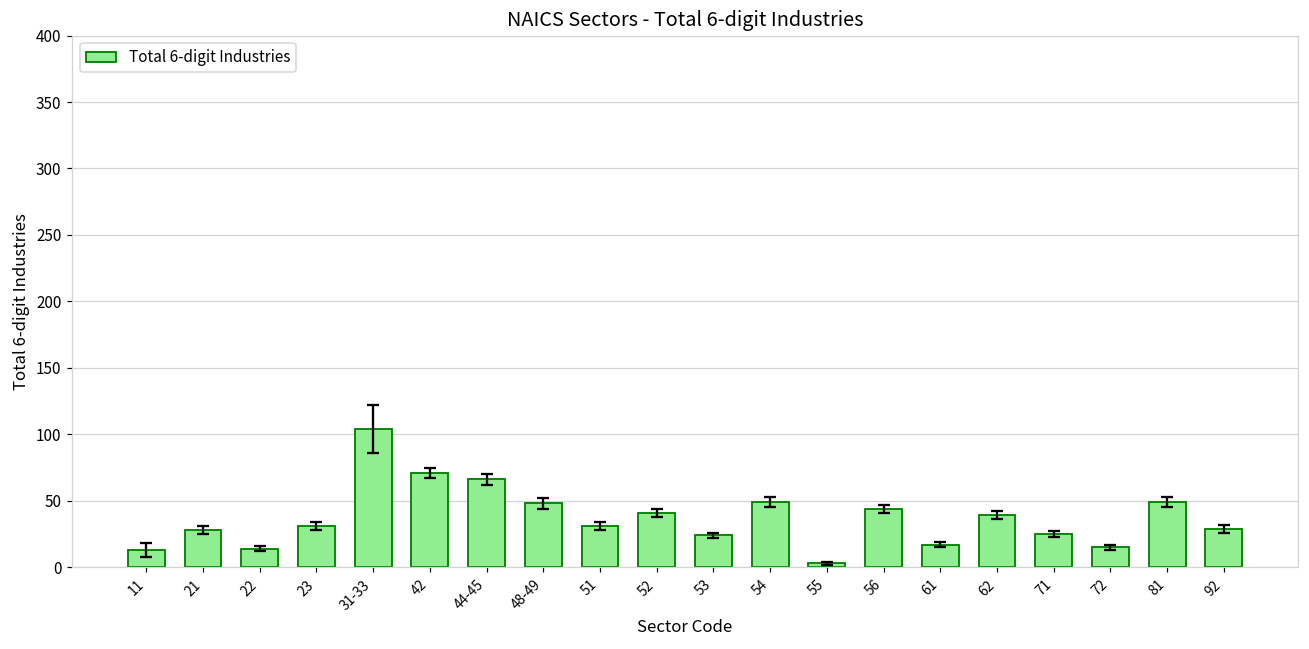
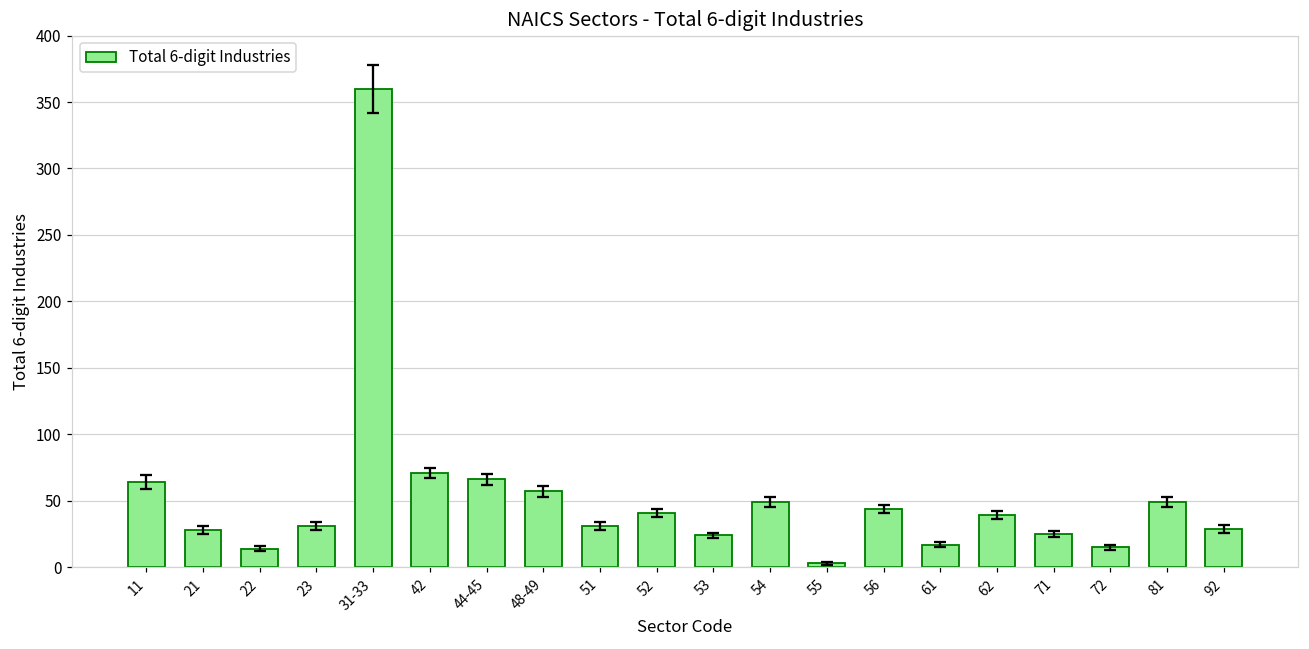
  {
    "Total 6-digit Industries": {
-     "11": 13,
+     "11": 64,
      "21": 28,
      "22": 14,
      "23": 31,
-     "31-33": 104,
+     "31-33": 360,
      "42": 71,
      "44-45": 66,
-     "48-49": 48,
+     "48-49": 57,
      "51": 31,
      "52": 41,
      "53": 24,
      "54": 49,
      "55": 3,
      "56": 44,
      "61": 17,
      "62": 39,
      "71": 25,
      "72": 15,
      "81": 49,
      "92": 29
    }
  }
